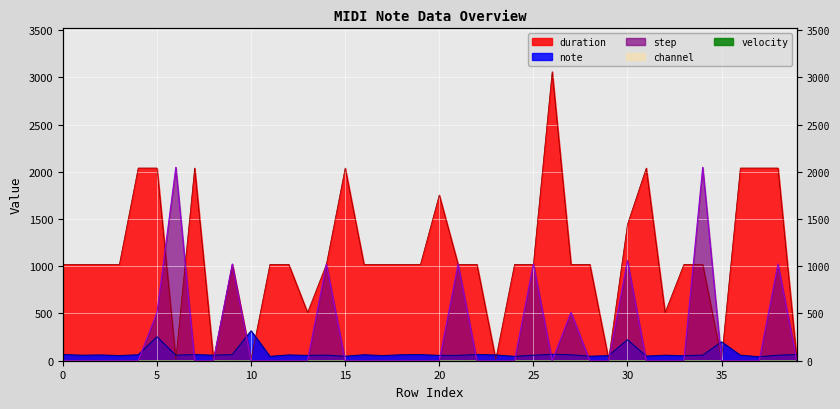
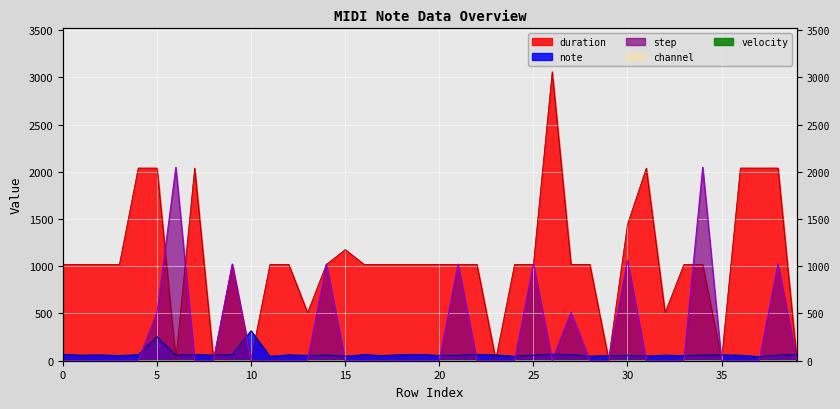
  {
    "duration": {
      "0": 1000,
      "5": 2000,
-     "15": 2000,
-     "20": 1800,
+     "15": 1200,
+     "20": 1000,
      "30": 1400
    },
    "note": {
      "0": 100,
      "5": 300,
      "10": 300,
      "15": 0,
      "20": 100,
      "25": 100,
-     "30": 200,
-     "35": 200
+     "30": 100,
+     "35": 100
    },
    "step": {
      "5": 500,
      "30": 1100
    }
  }
